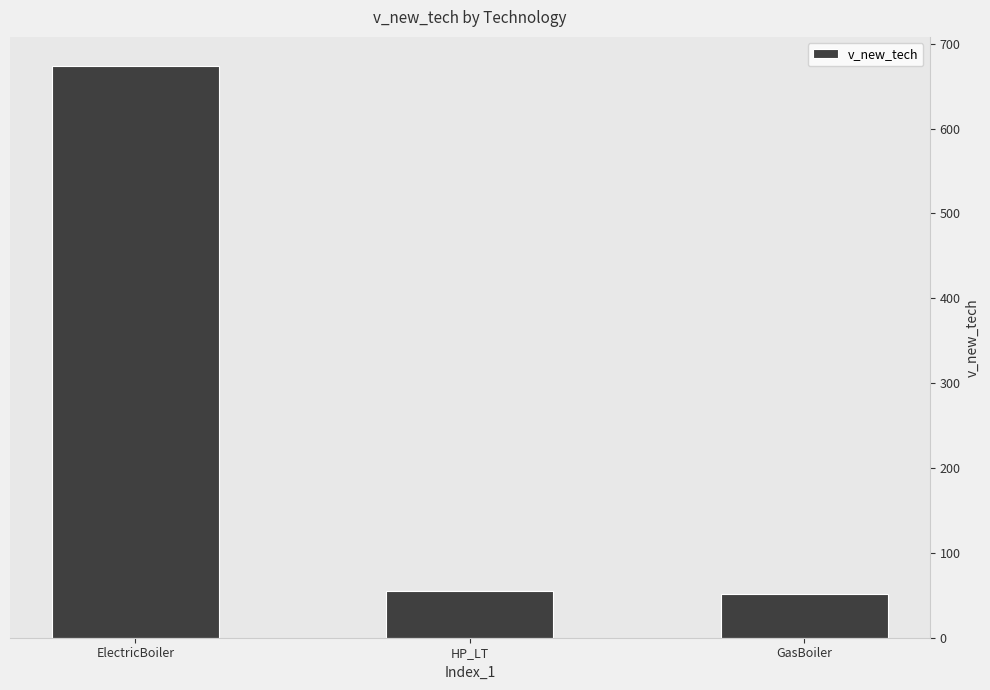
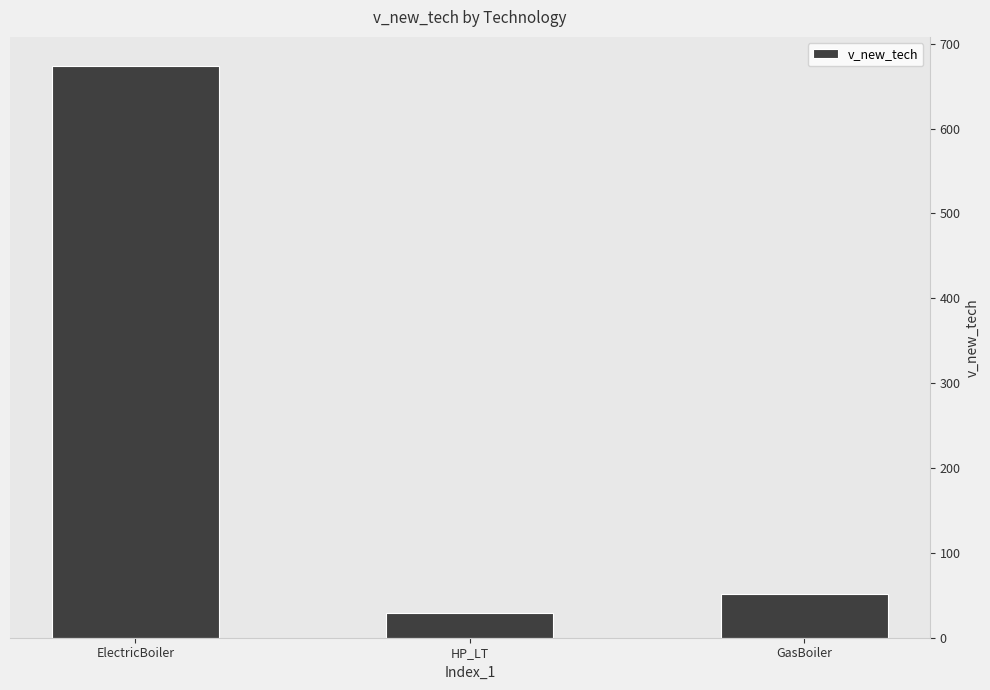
  {
    "ElectricBoiler": 670,
-   "HP_LT": 50,
+   "HP_LT": 30,
    "GasBoiler": 50
  }
